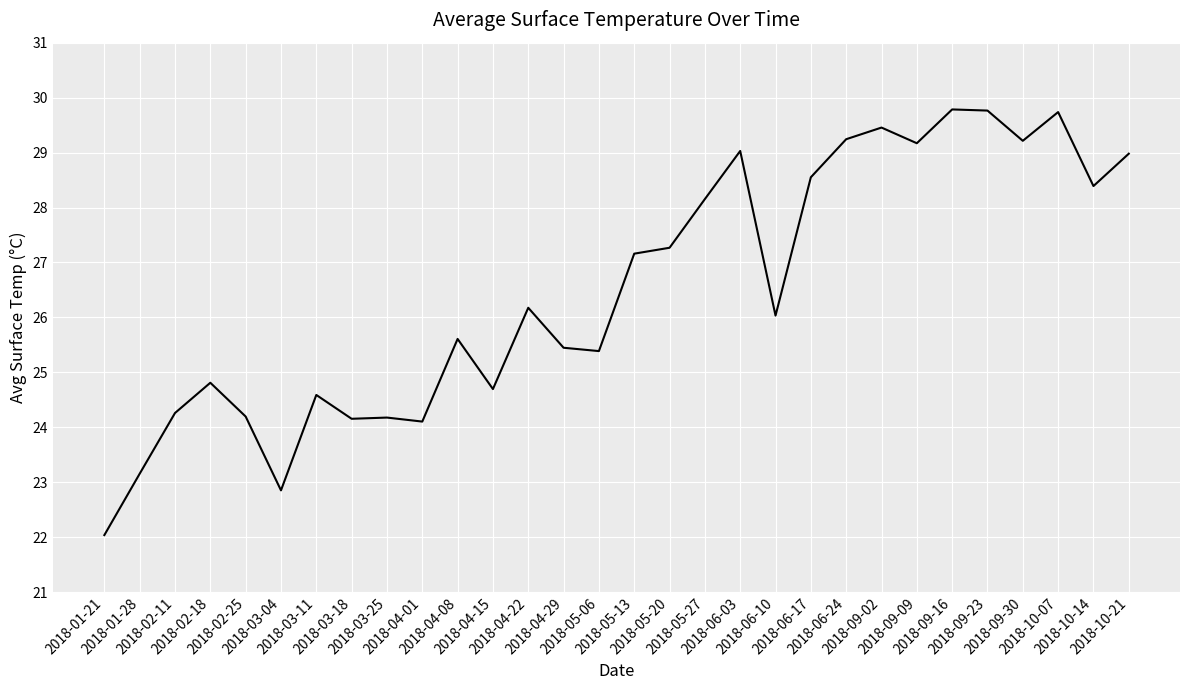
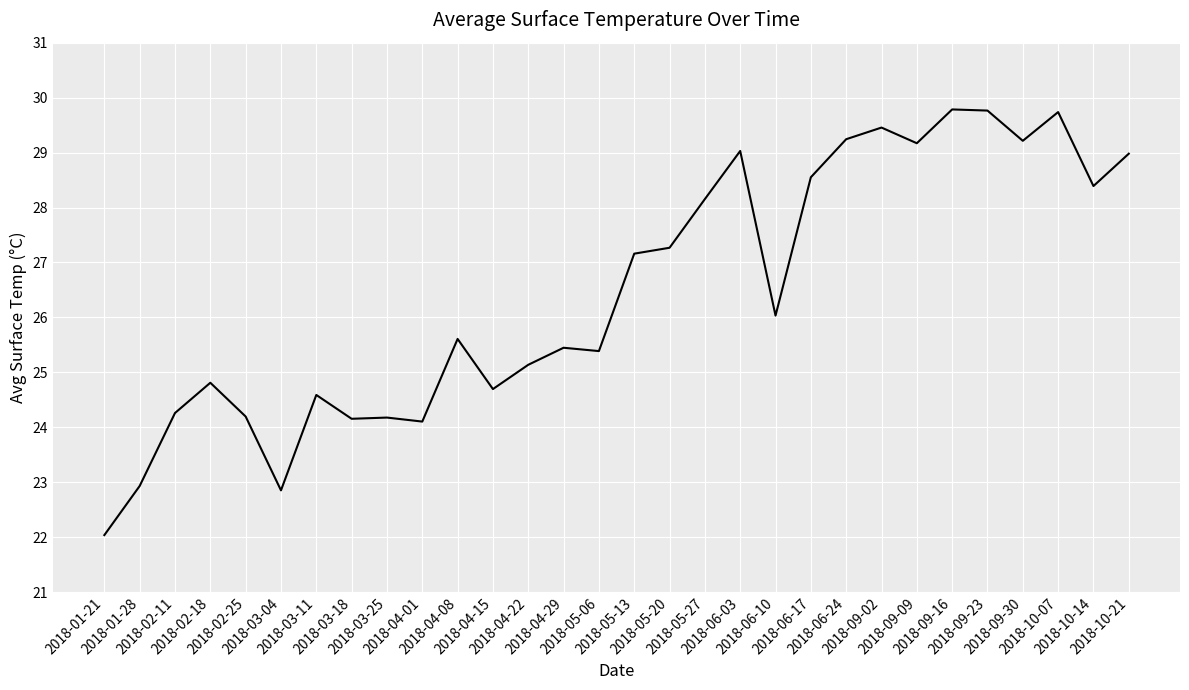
  {
    "2018-01-21": 22.0,
-   "2018-01-28": 23.2,
+   "2018-01-28": 22.9,
    "2018-02-11": 24.3,
    "2018-02-18": 24.8,
    "2018-02-25": 24.2,
    "2018-03-04": 22.9,
    "2018-03-11": 24.6,
    "2018-03-18": 24.2,
    "2018-03-25": 24.2,
    "2018-04-01": 24.1,
    "2018-04-08": 25.6,
    "2018-04-15": 24.7,
-   "2018-04-22": 26.2,
+   "2018-04-22": 25.1,
    "2018-04-29": 25.4,
    "2018-05-06": 25.4,
    "2018-05-13": 27.2,
    "2018-05-20": 27.3,
    "2018-05-27": 28.2,
    "2018-06-03": 29.0,
    "2018-06-10": 26.0,
    "2018-06-17": 28.6,
    "2018-06-24": 29.2,
    "2018-09-02": 29.5,
    "2018-09-09": 29.2,
    "2018-09-16": 29.8,
    "2018-09-23": 29.8,
    "2018-09-30": 29.2,
    "2018-10-07": 29.7,
    "2018-10-14": 28.4,
    "2018-10-21": 29.0
  }
